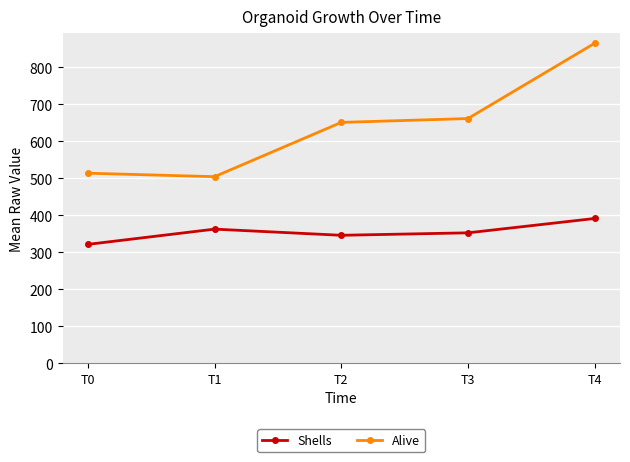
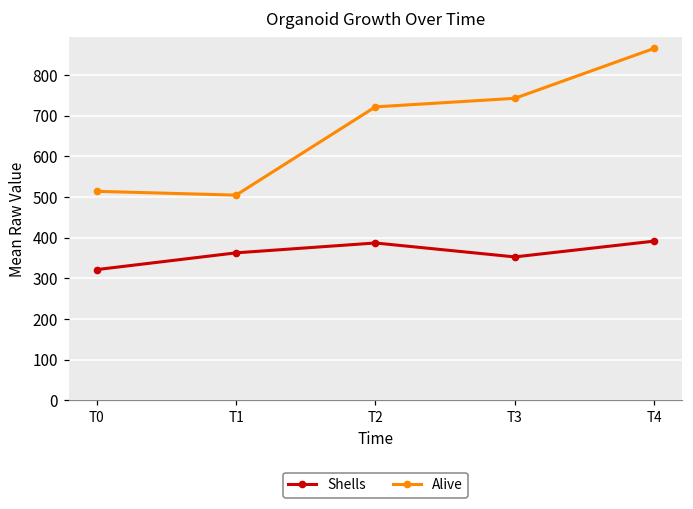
  {
    "Shells": {
      "T0": 320,
      "T1": 360,
-     "T2": 350,
+     "T2": 390,
      "T3": 350,
      "T4": 390
    },
    "Alive": {
      "T0": 510,
      "T1": 500,
-     "T2": 650,
-     "T3": 660,
+     "T2": 720,
+     "T3": 740,
      "T4": 870
    }
  }
